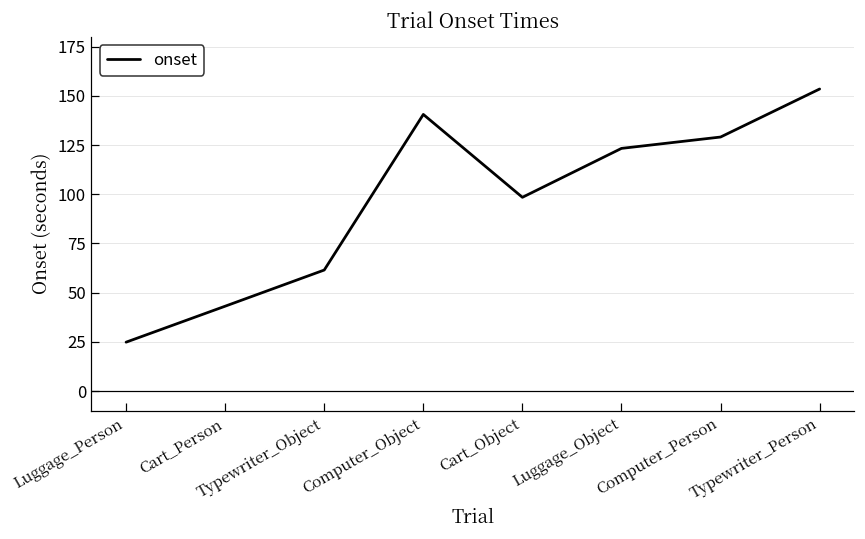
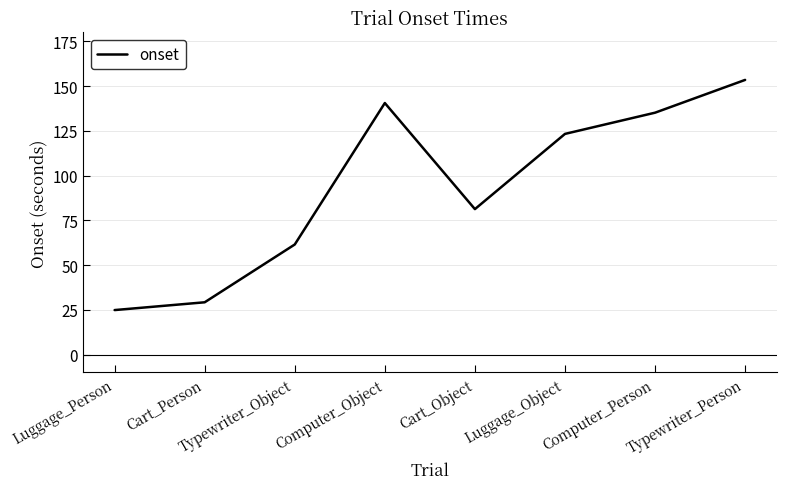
  {
    "Luggage_Person": 25,
-   "Cart_Person": 43,
+   "Cart_Person": 29,
    "Typewriter_Object": 62,
    "Computer_Object": 141,
-   "Cart_Object": 98,
+   "Cart_Object": 81,
    "Luggage_Object": 123,
-   "Computer_Person": 129,
+   "Computer_Person": 135,
    "Typewriter_Person": 153
  }
